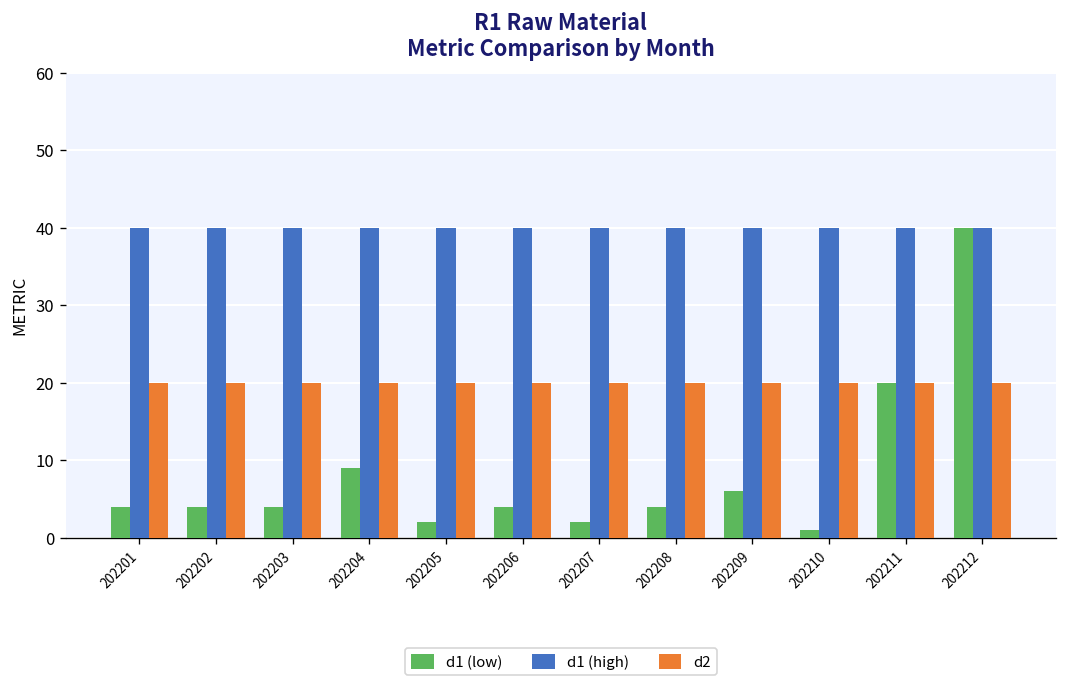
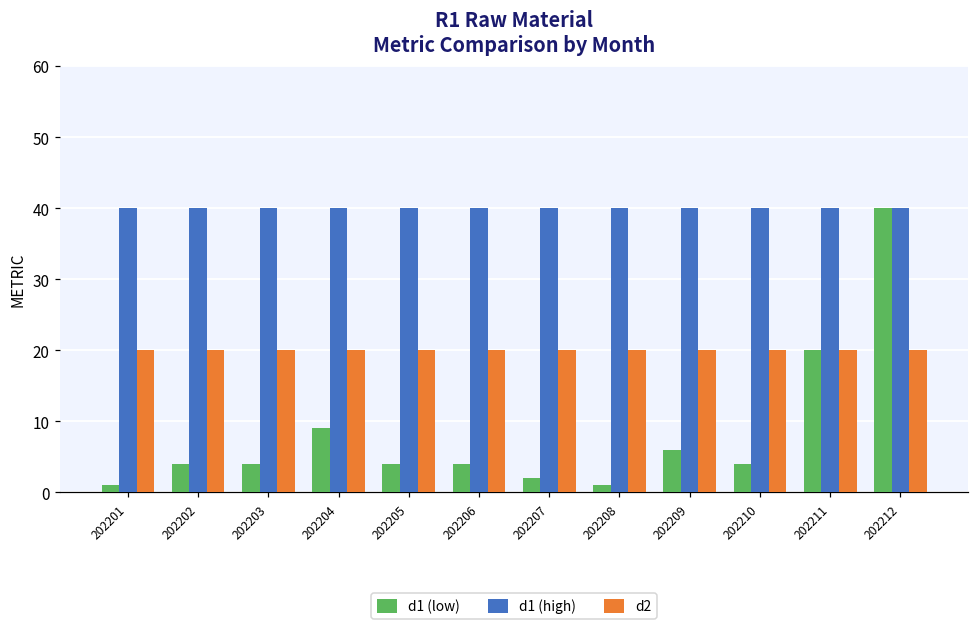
  {
    "d1 (low)": {
-     "202201": 4,
+     "202201": 1,
      "202202": 4,
      "202203": 4,
      "202204": 9,
-     "202205": 2,
+     "202205": 4,
      "202206": 4,
      "202207": 2,
-     "202208": 4,
+     "202208": 1,
      "202209": 6,
-     "202210": 1,
+     "202210": 4,
      "202211": 20,
      "202212": 40
    },
    "d1 (high)": {
      "202201": 40,
      "202202": 40,
      "202203": 40,
      "202204": 40,
      "202205": 40,
      "202206": 40,
      "202207": 40,
      "202208": 40,
      "202209": 40,
      "202210": 40,
      "202211": 40,
      "202212": 40
    },
    "d2": {
      "202201": 20,
      "202202": 20,
      "202203": 20,
      "202204": 20,
      "202205": 20,
      "202206": 20,
      "202207": 20,
      "202208": 20,
      "202209": 20,
      "202210": 20,
      "202211": 20,
      "202212": 20
    }
  }
